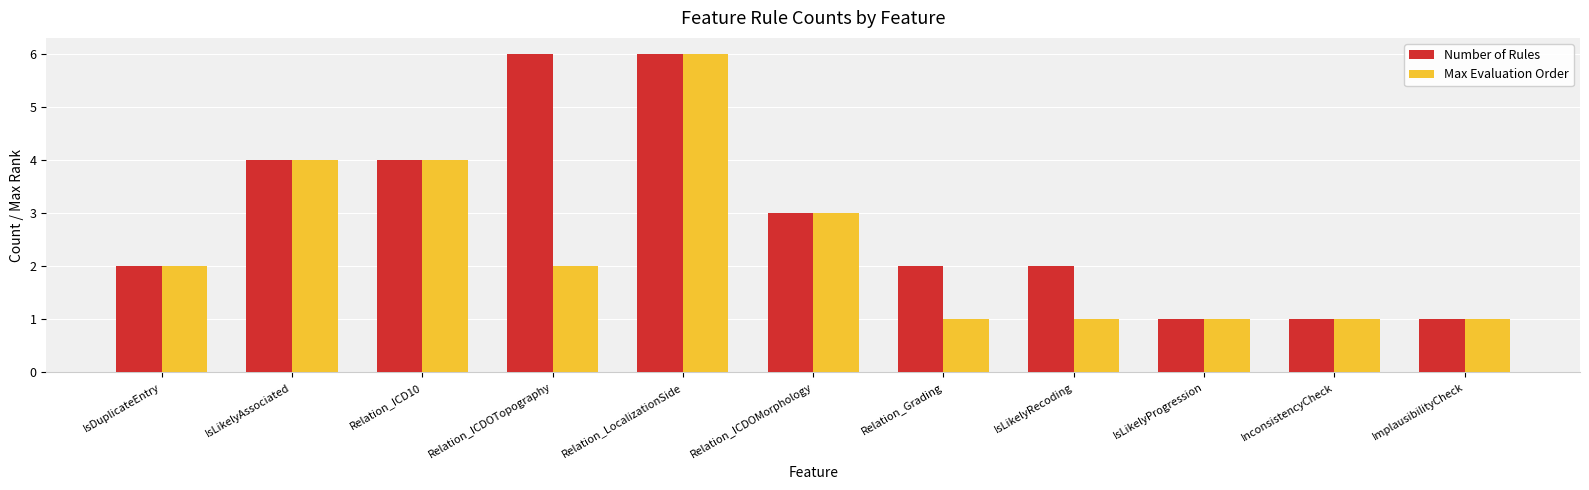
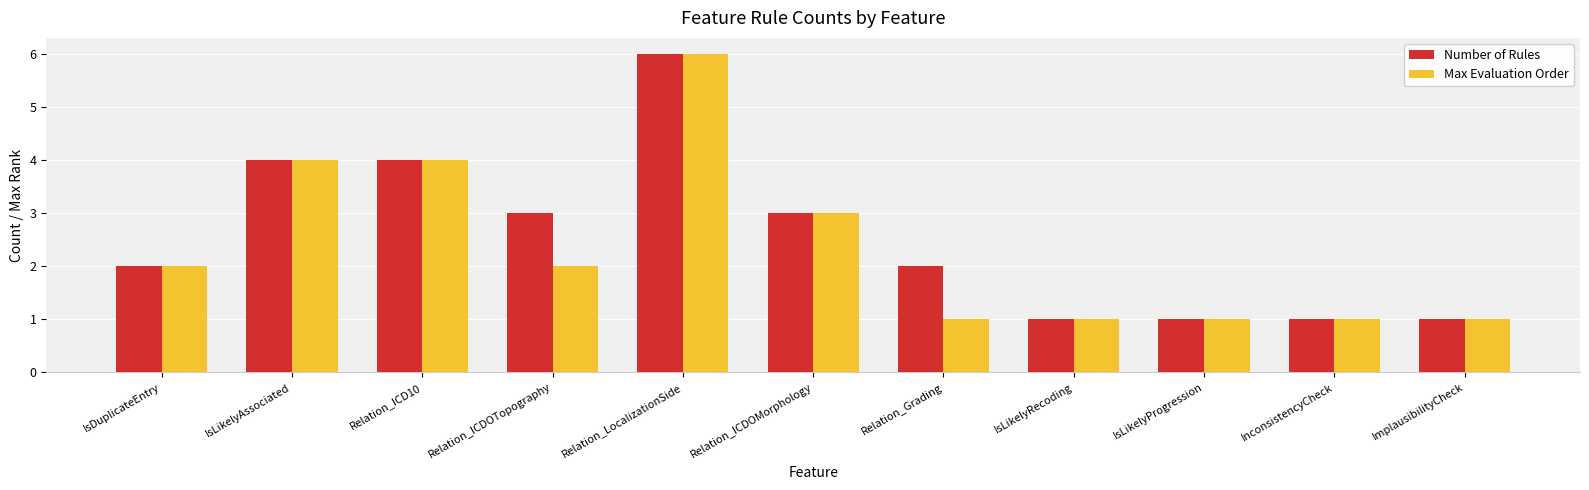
  {
    "Number of Rules": {
      "IsDuplicateEntry": 2,
      "IsLikelyAssociated": 4,
      "Relation_ICD10": 4,
-     "Relation_ICDOTopography": 6,
+     "Relation_ICDOTopography": 3,
      "Relation_LocalizationSide": 6,
      "Relation_ICDOMorphology": 3,
      "Relation_Grading": 2,
-     "IsLikelyRecoding": 2,
+     "IsLikelyRecoding": 1,
      "IsLikelyProgression": 1,
      "InconsistencyCheck": 1,
      "ImplausibilityCheck": 1
    },
    "Max Evaluation Order": {
      "IsDuplicateEntry": 2,
      "IsLikelyAssociated": 4,
      "Relation_ICD10": 4,
      "Relation_ICDOTopography": 2,
      "Relation_LocalizationSide": 6,
      "Relation_ICDOMorphology": 3,
      "Relation_Grading": 1,
      "IsLikelyRecoding": 1,
      "IsLikelyProgression": 1,
      "InconsistencyCheck": 1,
      "ImplausibilityCheck": 1
    }
  }
